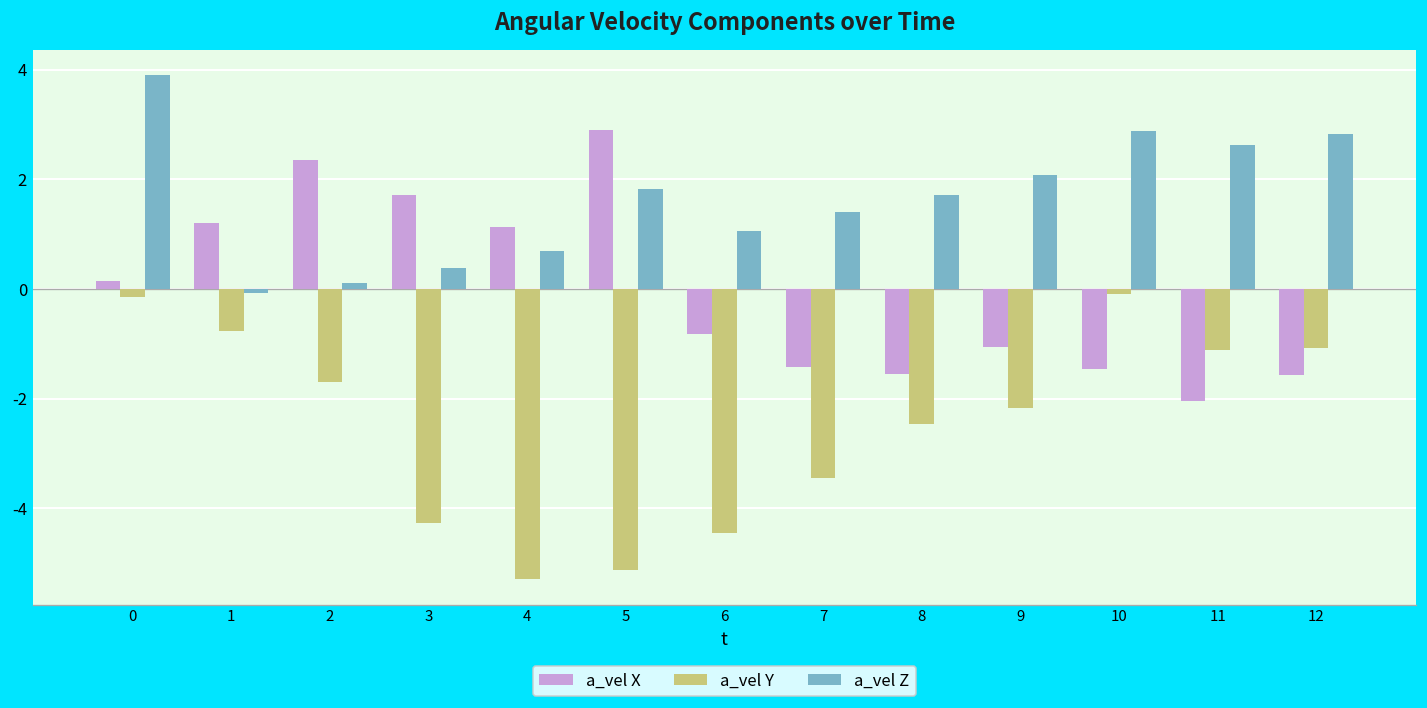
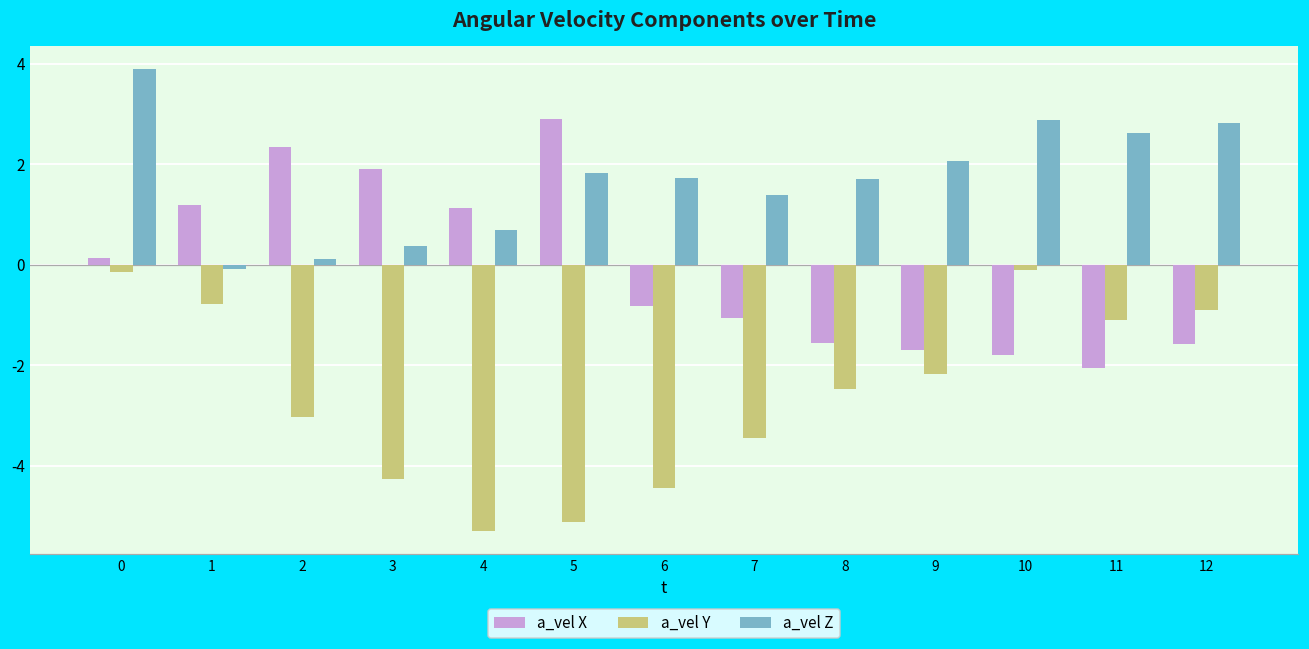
  {
    "a_vel X": {
      "0": 0.1,
      "1": 1.2,
      "2": 2.4,
-     "3": 1.7,
+     "3": 1.9,
      "4": 1.1,
      "5": 2.9,
      "6": -0.8,
-     "7": -1.4,
+     "7": -1.0,
      "8": -1.5,
-     "9": -1.1,
-     "10": -1.5,
+     "9": -1.7,
+     "10": -1.8,
      "11": -2.0,
      "12": -1.6
    },
    "a_vel Y": {
      "0": -0.1,
      "1": -0.8,
-     "2": -1.7,
+     "2": -3.0,
      "3": -4.3,
      "4": -5.3,
      "5": -5.1,
      "6": -4.4,
      "7": -3.5,
      "8": -2.5,
      "9": -2.2,
      "10": -0.1,
      "11": -1.1,
-     "12": -1.1
+     "12": -0.9
    },
    "a_vel Z": {
      "0": 3.9,
      "1": -0.1,
      "2": 0.1,
      "3": 0.4,
      "4": 0.7,
      "5": 1.8,
-     "6": 1.1,
+     "6": 1.7,
      "7": 1.4,
      "8": 1.7,
      "9": 2.1,
      "10": 2.9,
      "11": 2.6,
      "12": 2.8
    }
  }
